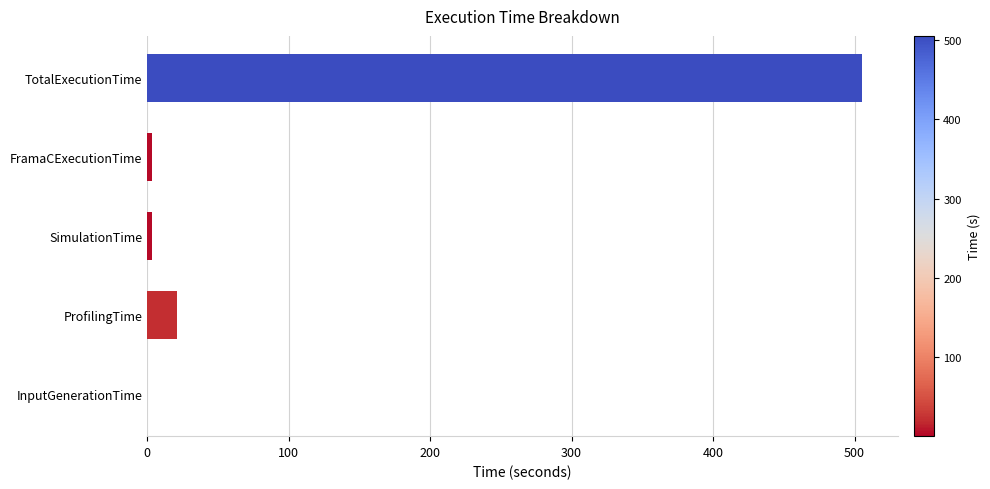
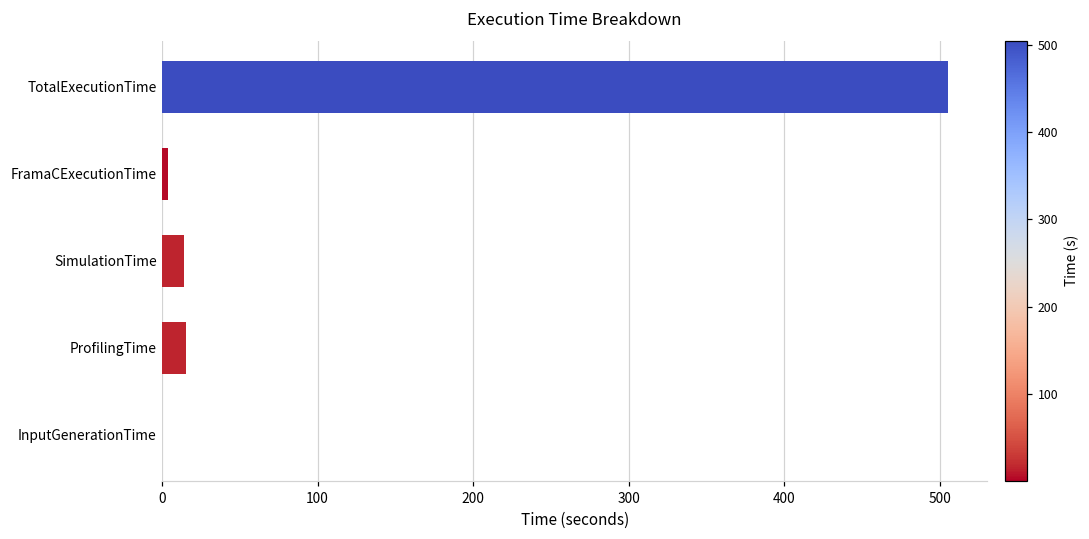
  {
    "TotalExecutionTime": 505,
    "FramaCExecutionTime": 4,
-   "SimulationTime": 4,
-   "ProfilingTime": 21
+   "SimulationTime": 14,
+   "ProfilingTime": 15
  }
